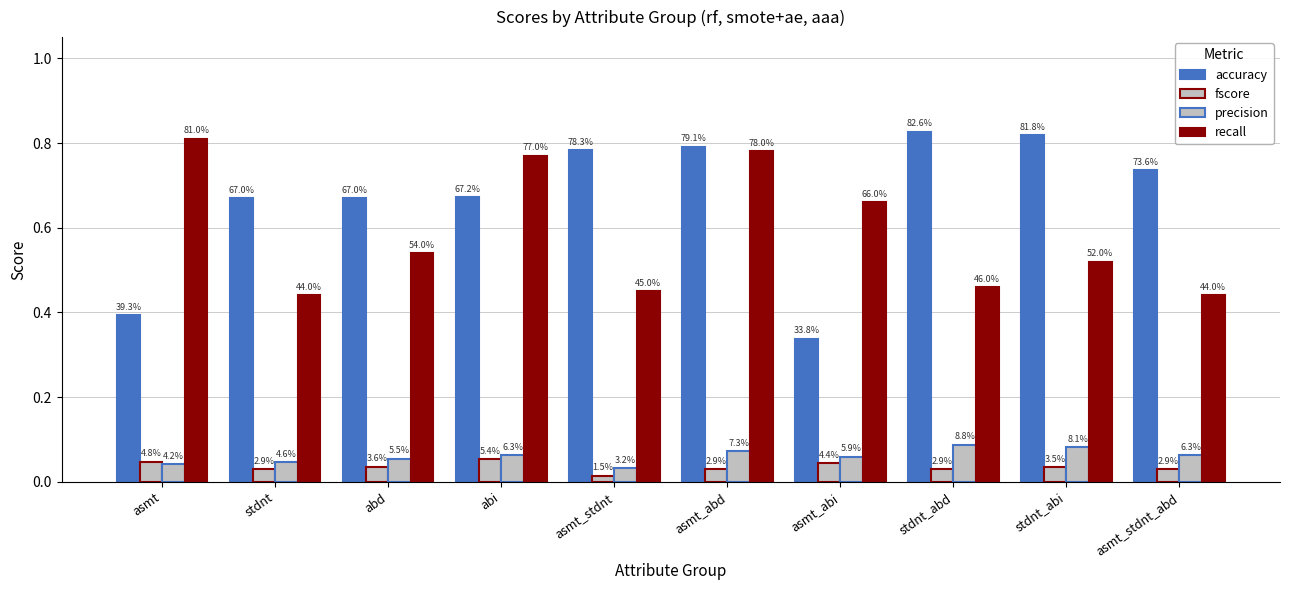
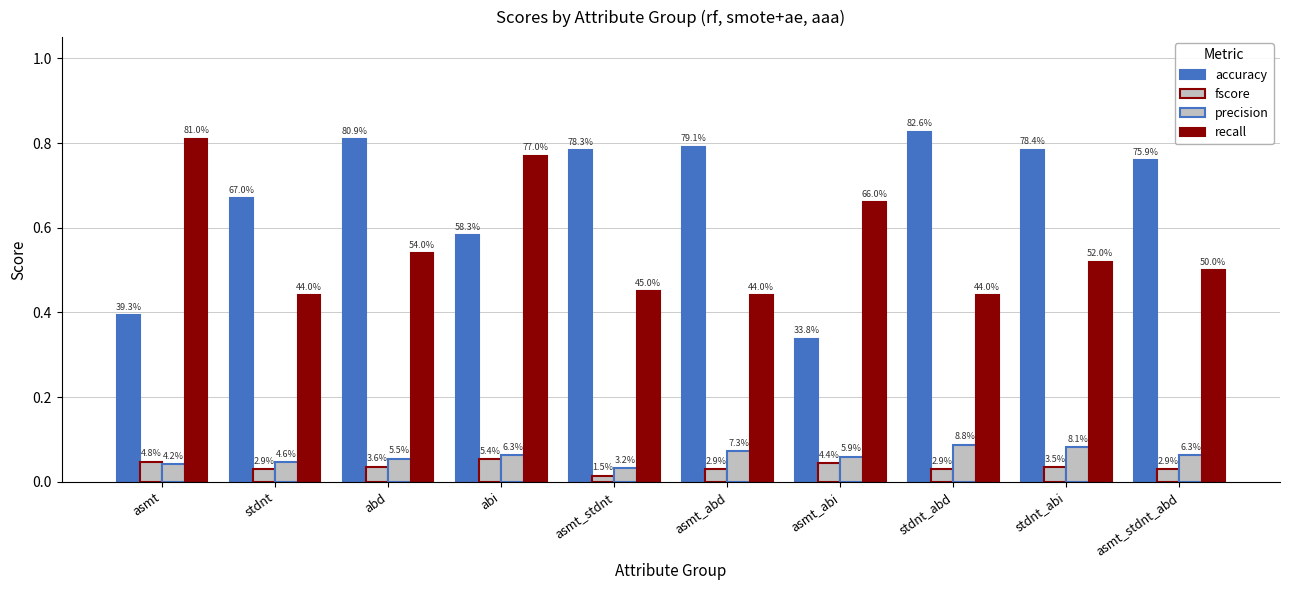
  {
    "accuracy": {
      "asmt": "39.3%",
      "stdnt": "67.0%",
-     "abd": "67.0%",
-     "abi": "67.2%",
+     "abd": "80.9%",
+     "abi": "58.3%",
      "asmt_stdnt": "78.3%",
      "asmt_abd": "79.1%",
      "asmt_abi": "33.8%",
      "stdnt_abd": "82.6%",
-     "stdnt_abi": "81.8%",
-     "asmt_stdnt_abd": "73.6%"
+     "stdnt_abi": "78.4%",
+     "asmt_stdnt_abd": "75.9%"
    },
    "recall": {
      "asmt": "81.0%",
      "stdnt": "44.0%",
      "abd": "54.0%",
      "abi": "77.0%",
      "asmt_stdnt": "45.0%",
-     "asmt_abd": "78.0%",
+     "asmt_abd": "44.0%",
      "asmt_abi": "66.0%",
-     "stdnt_abd": "46.0%",
+     "stdnt_abd": "44.0%",
      "stdnt_abi": "52.0%",
-     "asmt_stdnt_abd": "44.0%"
+     "asmt_stdnt_abd": "50.0%"
    }
  }
